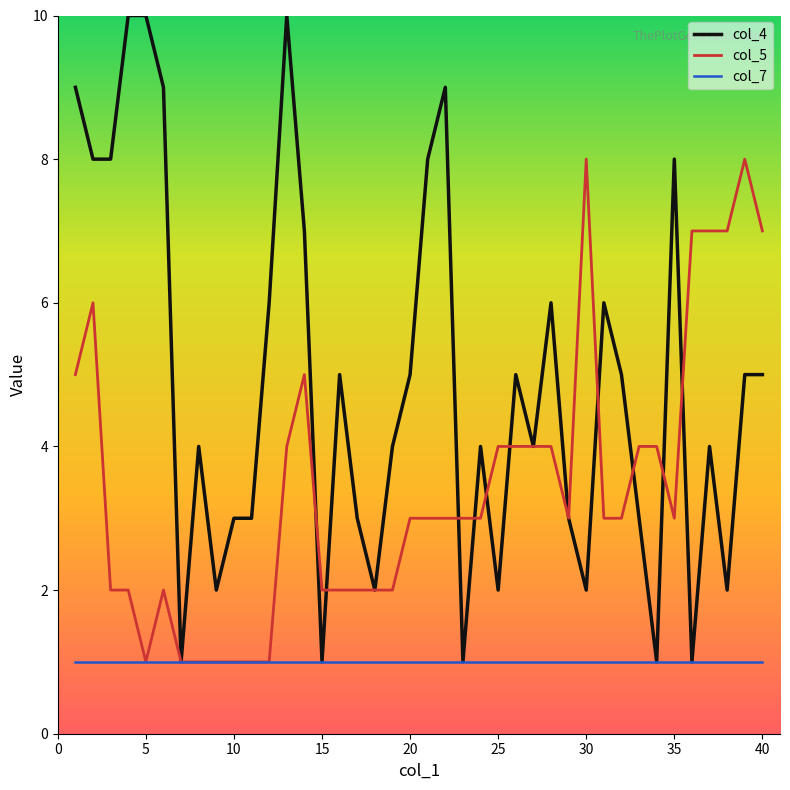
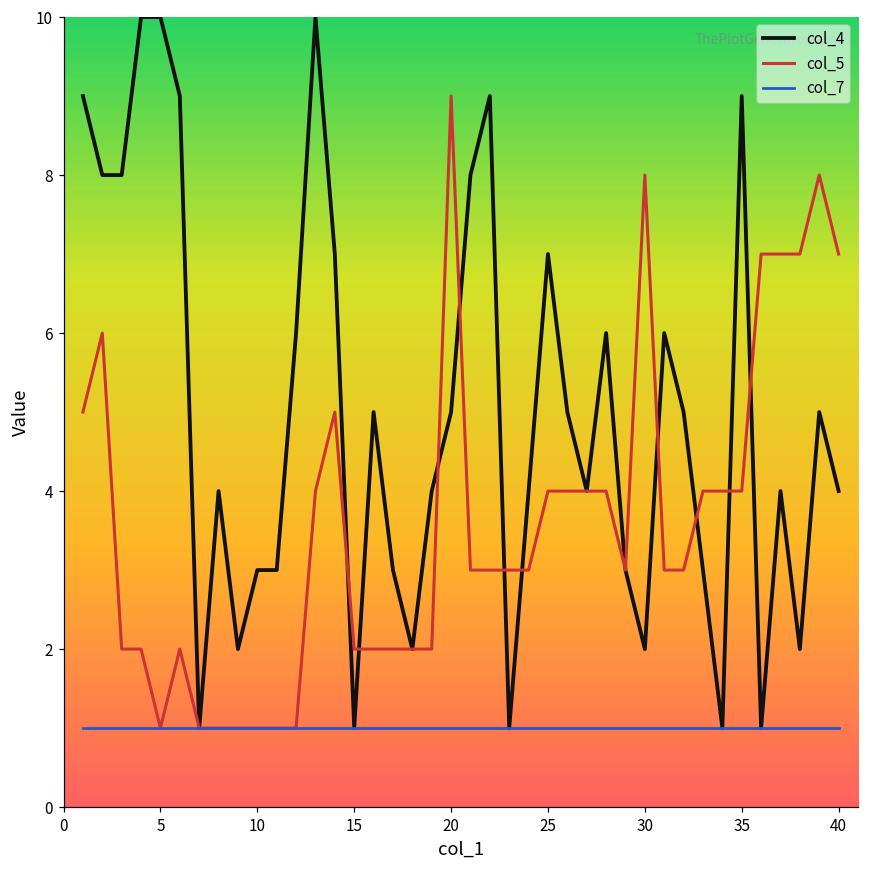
  {
    "col_4": {
      "5": 10,
      "10": 3,
      "20": 5,
-     "25": 2,
+     "25": 7,
      "30": 2,
-     "35": 8,
-     "40": 5
+     "35": 9,
+     "40": 4
    },
    "col_5": {
      "15": 2,
-     "20": 3,
+     "20": 9,
      "25": 4,
      "30": 8,
-     "35": 3,
+     "35": 4,
      "40": 7
    },
    "col_7": {
      "20": 1,
      "25": 1,
      "30": 1,
      "35": 1,
      "40": 1
    }
  }
